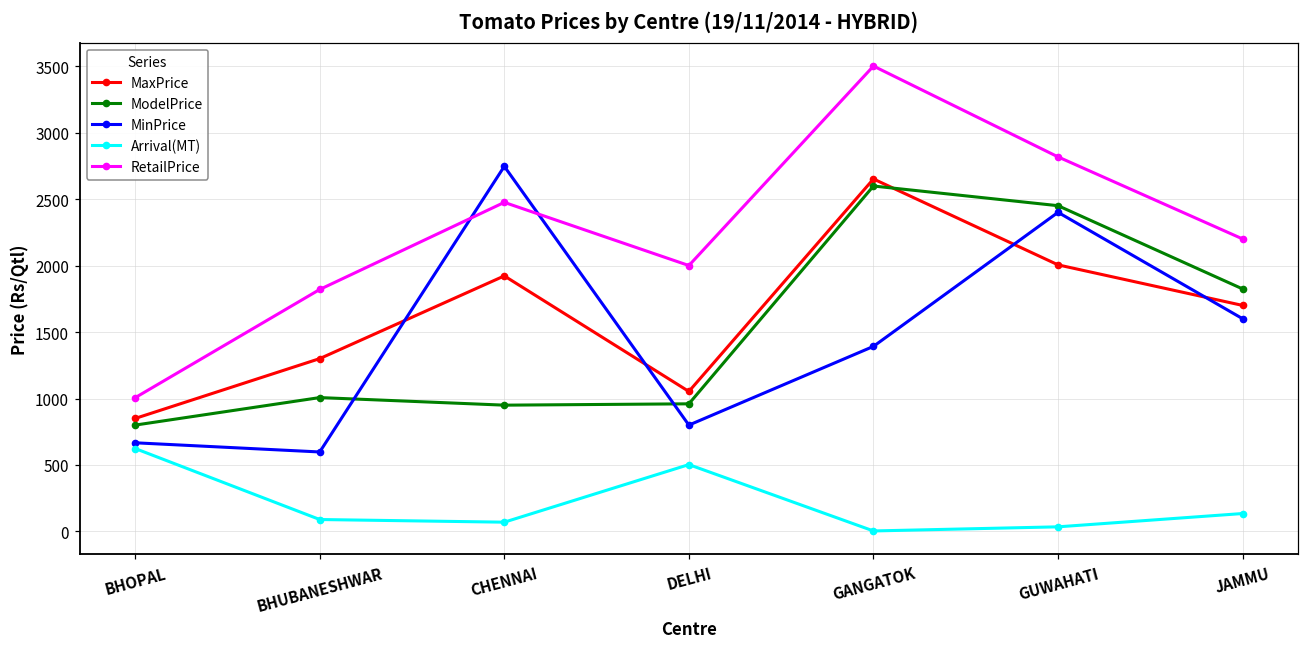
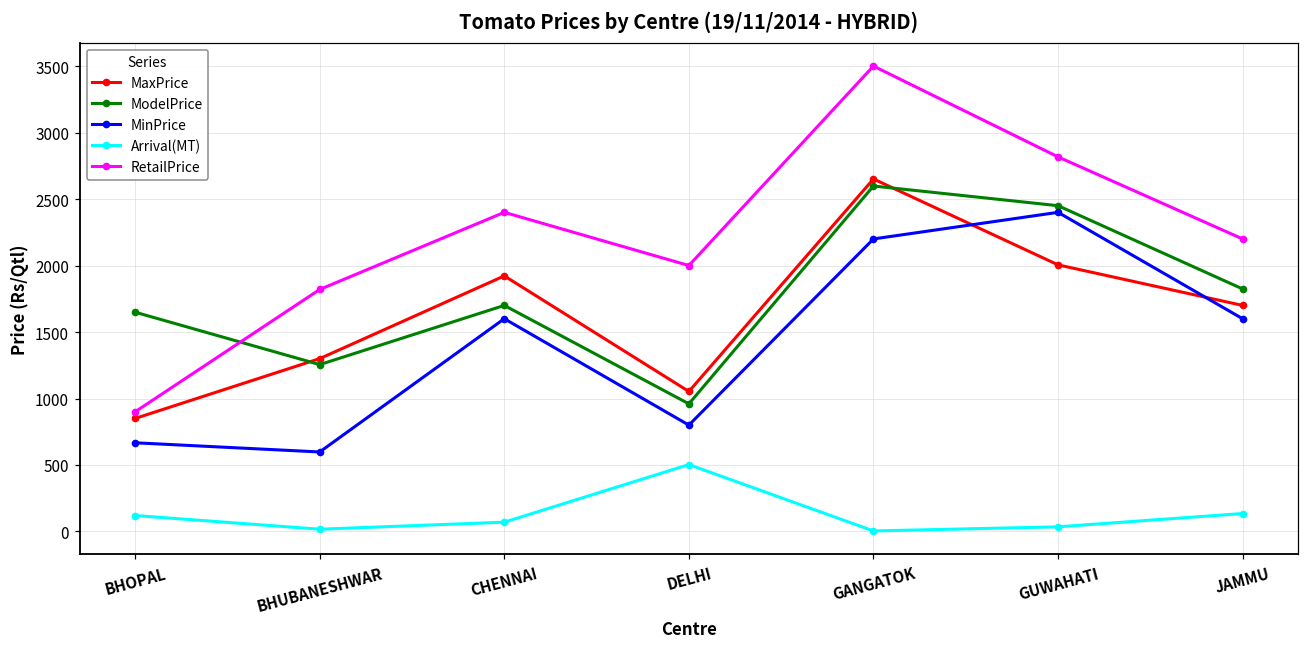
  {
    "MaxPrice": {
      "BHOPAL": 850,
      "BHUBANESHWAR": 1300,
      "CHENNAI": 1920,
      "DELHI": 1050,
      "GANGATOK": 2650,
      "GUWAHATI": 2010,
      "JAMMU": 1700
    },
    "ModelPrice": {
-     "BHOPAL": 800,
-     "BHUBANESHWAR": 1010,
-     "CHENNAI": 950,
+     "BHOPAL": 1650,
+     "BHUBANESHWAR": 1260,
+     "CHENNAI": 1700,
      "DELHI": 960,
      "GANGATOK": 2600,
      "GUWAHATI": 2450,
      "JAMMU": 1820
    },
    "MinPrice": {
      "BHOPAL": 670,
      "BHUBANESHWAR": 600,
-     "CHENNAI": 2750,
+     "CHENNAI": 1600,
      "DELHI": 800,
-     "GANGATOK": 1390,
+     "GANGATOK": 2200,
      "GUWAHATI": 2400,
      "JAMMU": 1600
    },
    "Arrival(MT)": {
-     "BHOPAL": 620,
-     "BHUBANESHWAR": 90,
+     "BHOPAL": 120,
+     "BHUBANESHWAR": 20,
      "CHENNAI": 70,
      "DELHI": 500,
      "GANGATOK": 0,
      "GUWAHATI": 40,
      "JAMMU": 140
    },
    "RetailPrice": {
-     "BHOPAL": 1010,
+     "BHOPAL": 900,
      "BHUBANESHWAR": 1820,
-     "CHENNAI": 2480,
+     "CHENNAI": 2400,
      "DELHI": 2000,
      "GANGATOK": 3500,
      "GUWAHATI": 2820,
      "JAMMU": 2200
    }
  }
